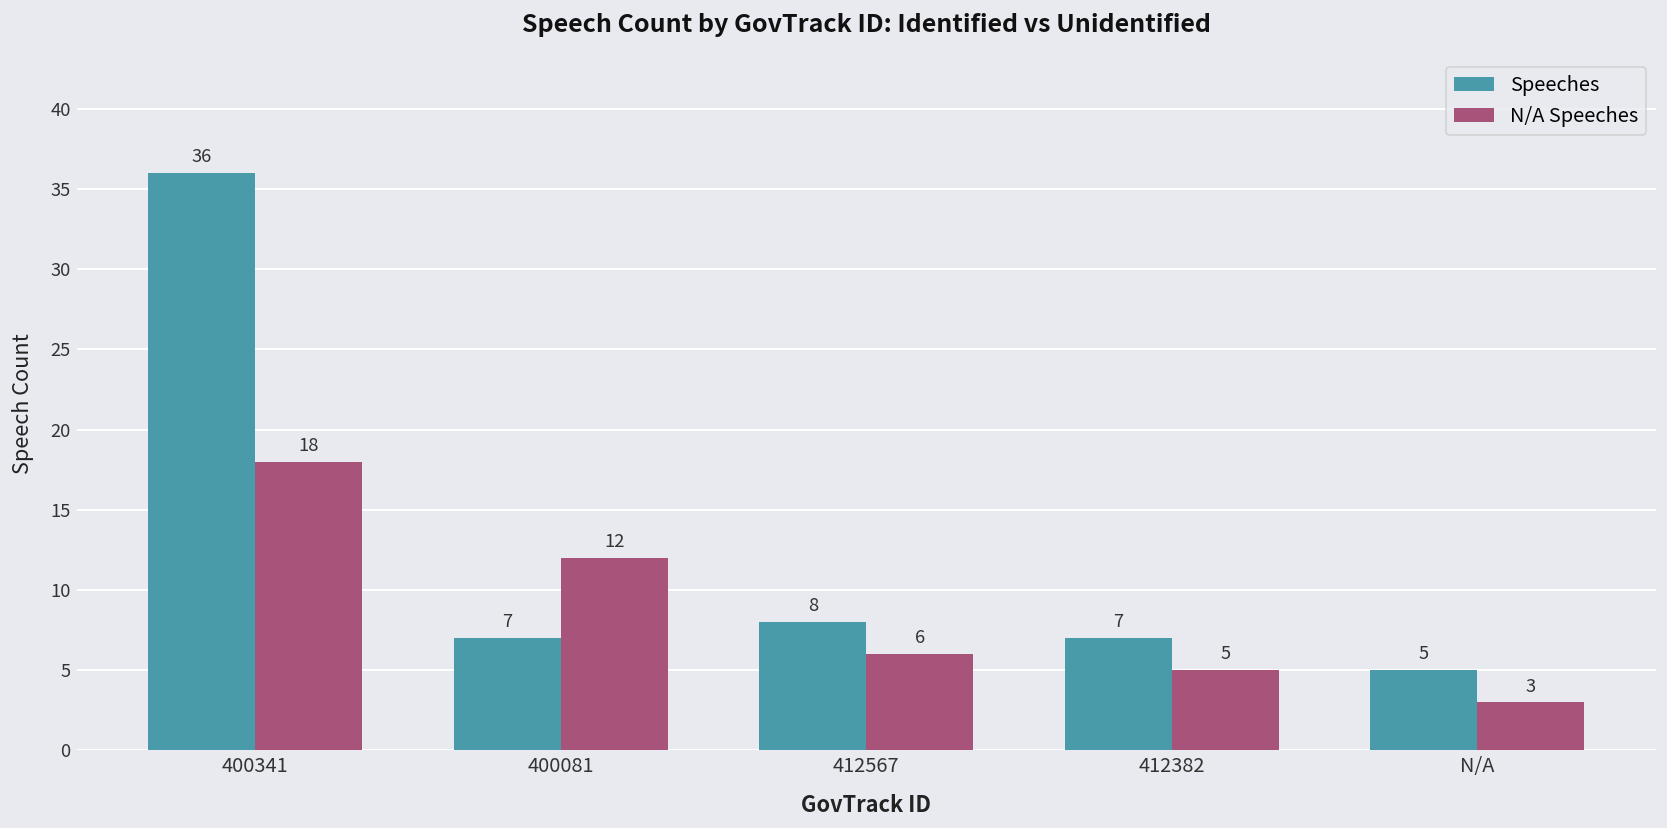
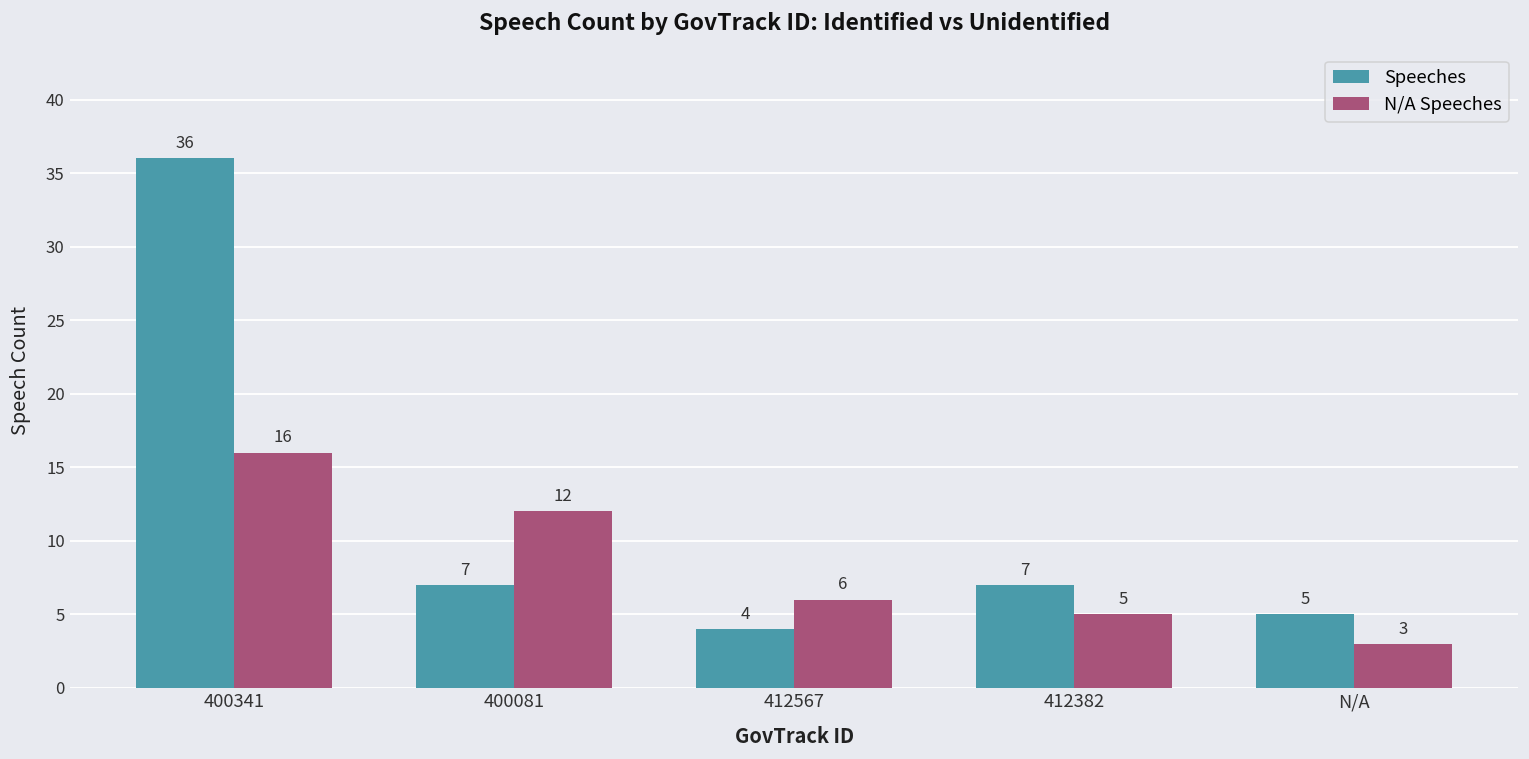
  {
    "Speeches": {
      "400341": 36,
      "400081": 7,
-     "412567": 8,
+     "412567": 4,
      "412382": 7,
      "N/A": 5
    },
    "N/A Speeches": {
-     "400341": 18,
+     "400341": 16,
      "400081": 12,
      "412567": 6,
      "412382": 5,
      "N/A": 3
    }
  }
